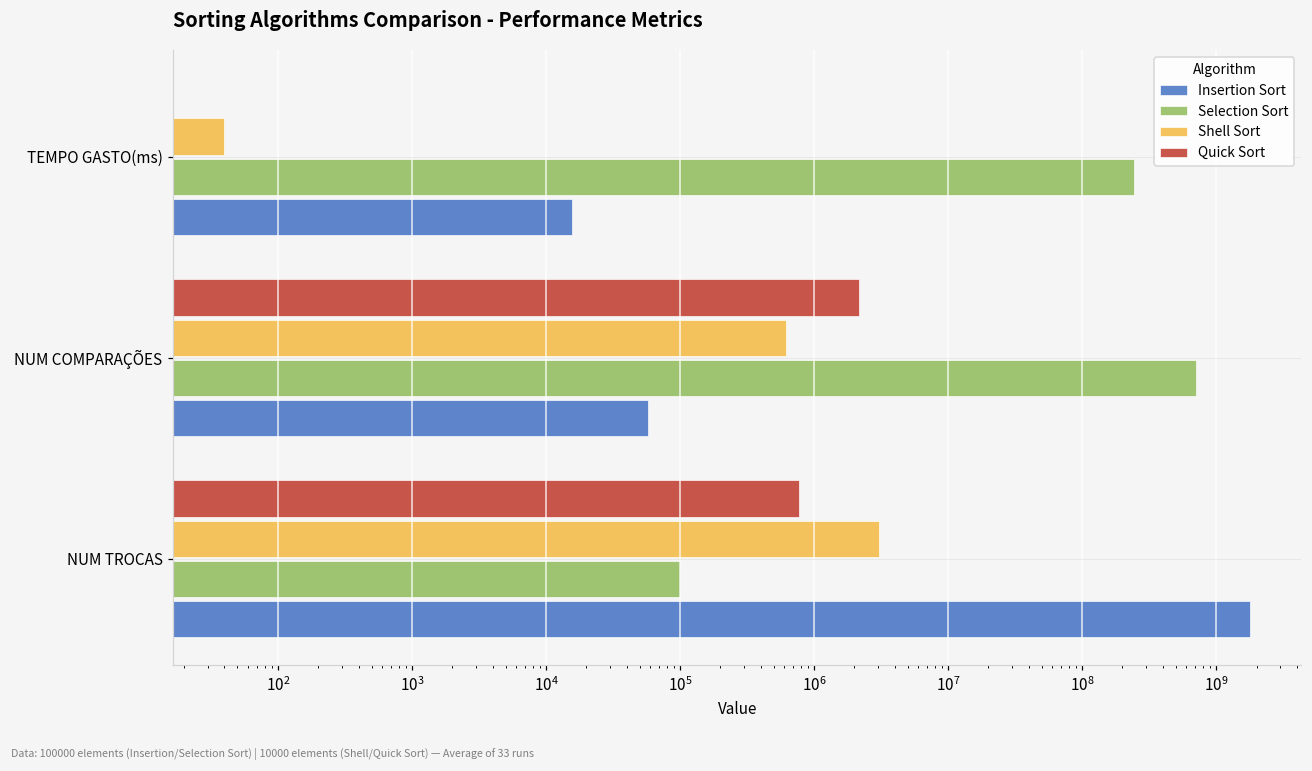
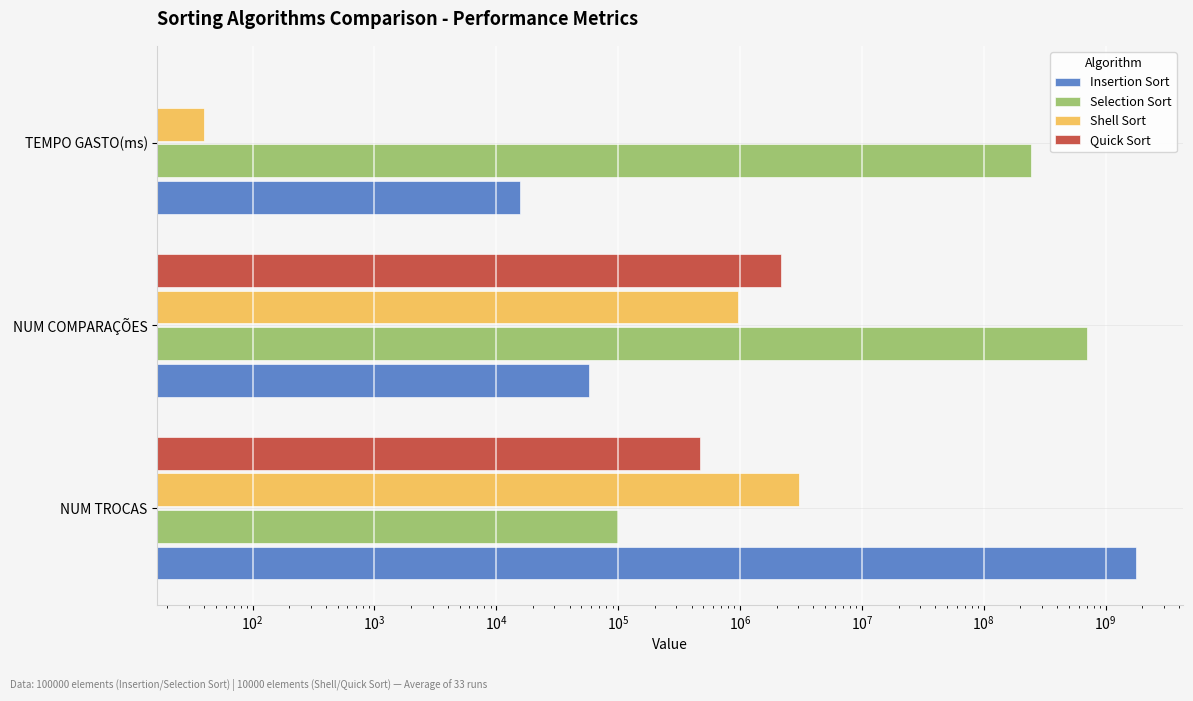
  {
    "Insertion Sort": {
      "TEMPO GASTO(ms)": 16000,
      "NUM COMPARAÇÕES": 60000,
      "NUM TROCAS": 1800000000
    },
    "Selection Sort": {
      "TEMPO GASTO(ms)": 240000000,
      "NUM COMPARAÇÕES": 700000000,
      "NUM TROCAS": 100000
    },
    "Shell Sort": {
      "TEMPO GASTO(ms)": 40,
-     "NUM COMPARAÇÕES": 600000,
+     "NUM COMPARAÇÕES": 1000000,
      "NUM TROCAS": 3100000
    },
    "Quick Sort": {
      "NUM COMPARAÇÕES": 2200000,
-     "NUM TROCAS": 800000
+     "NUM TROCAS": 470000
    }
  }
